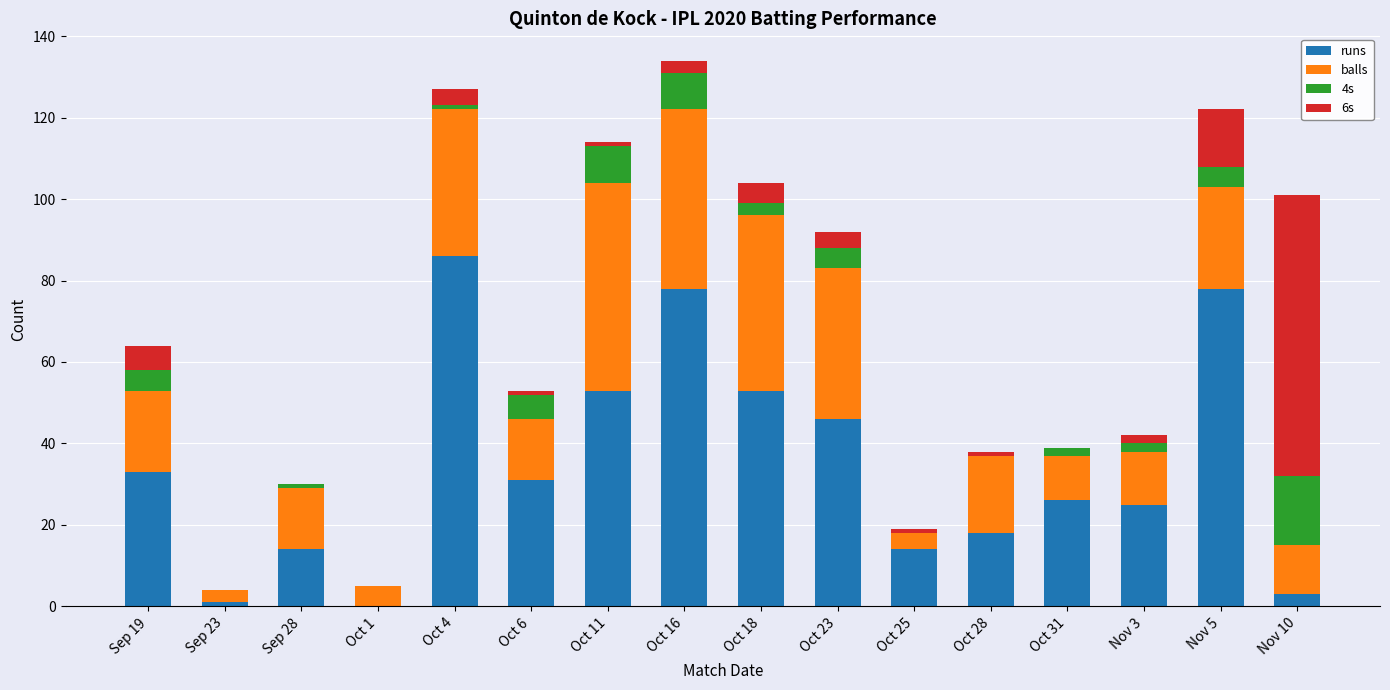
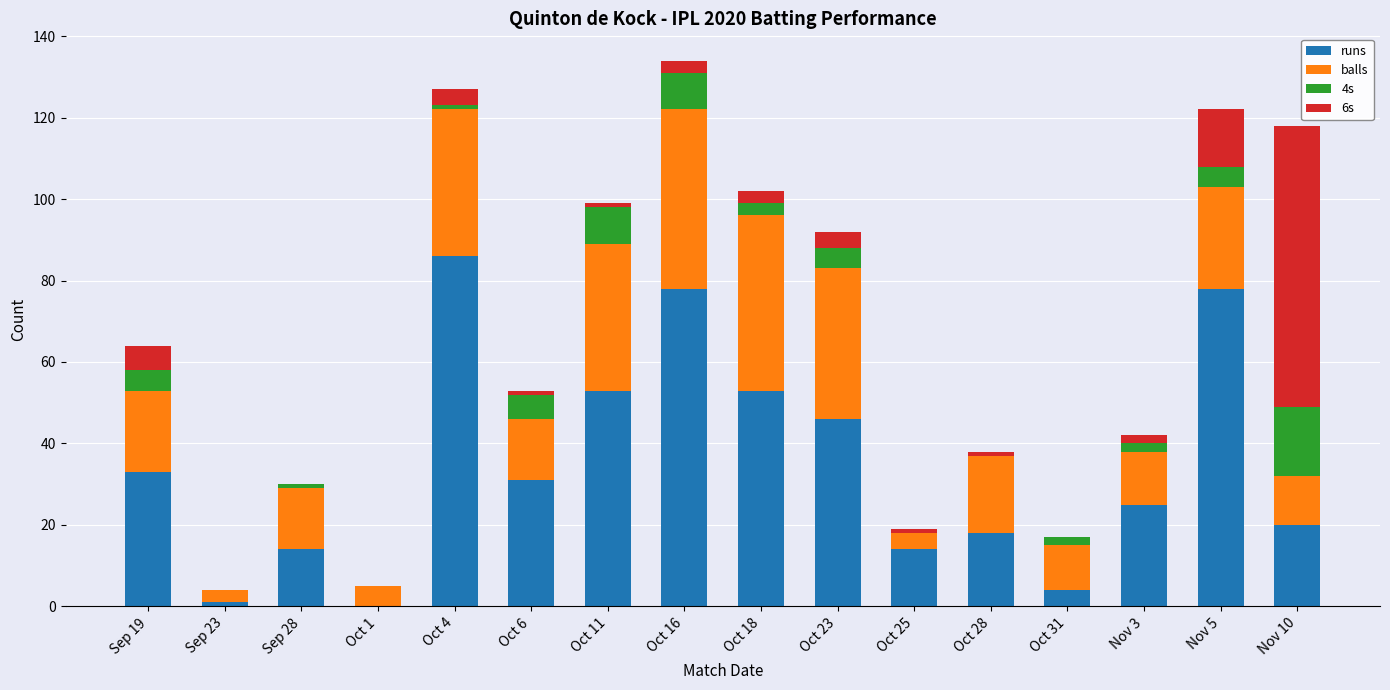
  {
    "runs": {
      "Sep 19": 33,
      "Sep 23": 1,
      "Sep 28": 14,
      "Oct 1": 0,
      "Oct 4": 86,
      "Oct 6": 31,
      "Oct 11": 53,
      "Oct 16": 78,
      "Oct 18": 53,
      "Oct 23": 46,
      "Oct 25": 14,
      "Oct 28": 18,
-     "Oct 31": 26,
+     "Oct 31": 4,
      "Nov 3": 25,
      "Nov 5": 78,
-     "Nov 10": 3
+     "Nov 10": 20
    },
    "balls": {
      "Sep 19": 20,
      "Sep 23": 3,
      "Sep 28": 15,
      "Oct 1": 5,
      "Oct 4": 36,
      "Oct 6": 15,
-     "Oct 11": 51,
+     "Oct 11": 36,
      "Oct 16": 44,
      "Oct 18": 43,
      "Oct 23": 37,
      "Oct 25": 4,
      "Oct 28": 19,
      "Oct 31": 11,
      "Nov 3": 13,
      "Nov 5": 25,
      "Nov 10": 12
    },
    "4s": {
      "Sep 19": 5,
      "Sep 23": 0,
      "Sep 28": 1,
      "Oct 1": 0,
      "Oct 4": 1,
      "Oct 6": 6,
      "Oct 11": 9,
      "Oct 16": 9,
      "Oct 18": 3,
      "Oct 23": 5,
      "Oct 25": 0,
      "Oct 28": 0,
      "Oct 31": 2,
      "Nov 3": 2,
      "Nov 5": 5,
      "Nov 10": 17
    },
    "6s": {
      "Sep 19": 6,
      "Sep 23": 0,
      "Sep 28": 0,
      "Oct 1": 0,
      "Oct 4": 4,
      "Oct 6": 1,
      "Oct 11": 1,
      "Oct 16": 3,
-     "Oct 18": 5,
+     "Oct 18": 3,
      "Oct 23": 4,
      "Oct 25": 1,
      "Oct 28": 1,
      "Oct 31": 0,
      "Nov 3": 2,
      "Nov 5": 14,
      "Nov 10": 69
    }
  }
